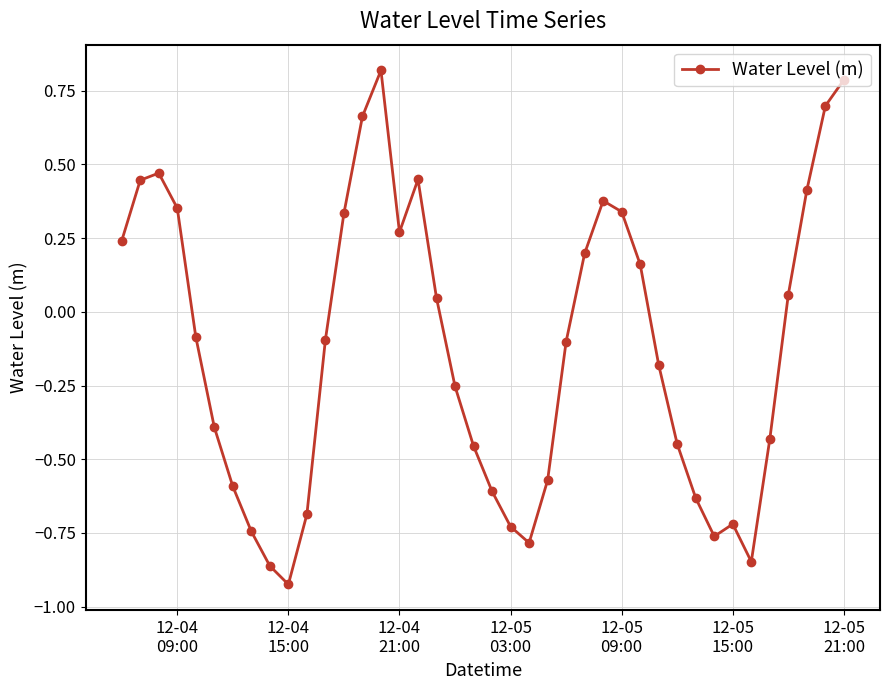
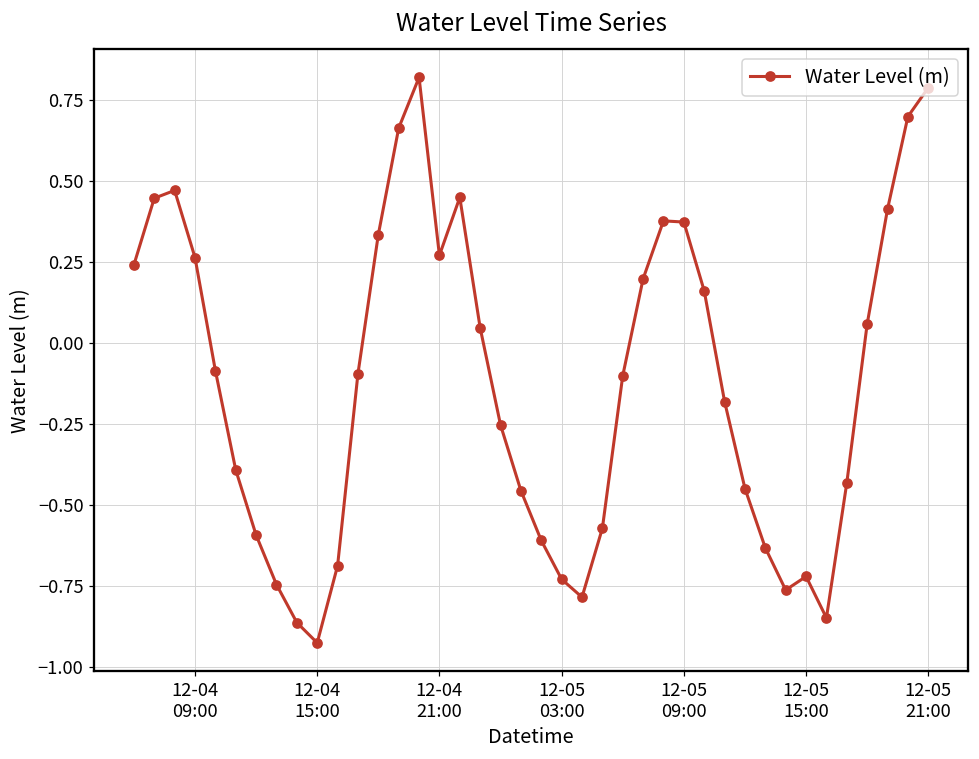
  {
-   "12-04 09:00": 0.35,
+   "12-04 09:00": 0.26,
    "12-04 15:00": -0.92,
    "12-04 21:00": 0.27,
    "12-05 03:00": -0.73,
-   "12-05 09:00": 0.34,
+   "12-05 09:00": 0.37,
    "12-05 15:00": -0.72
  }
